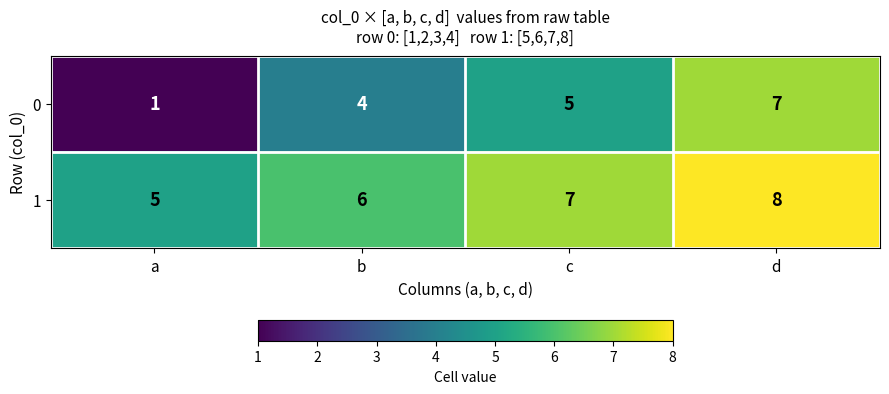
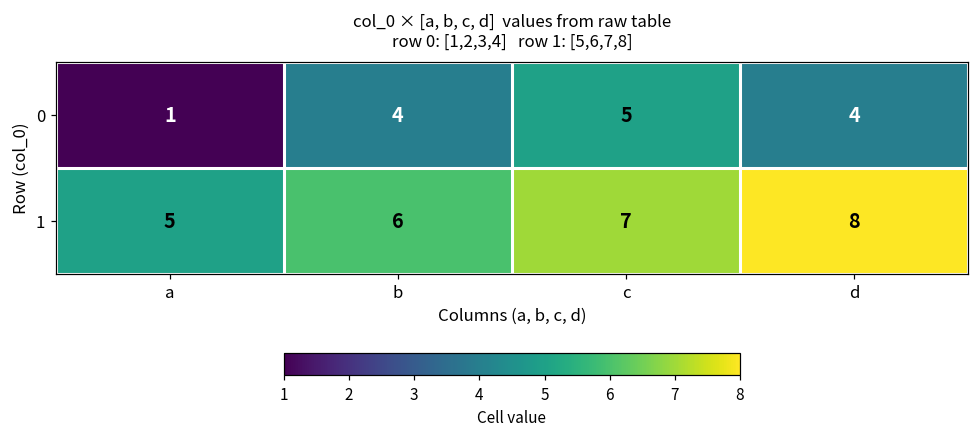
  {
    "0": {
      "a": 1,
      "b": 4,
      "c": 5,
-     "d": 7
+     "d": 4
    },
    "1": {
      "a": 5,
      "b": 6,
      "c": 7,
      "d": 8
    }
  }
